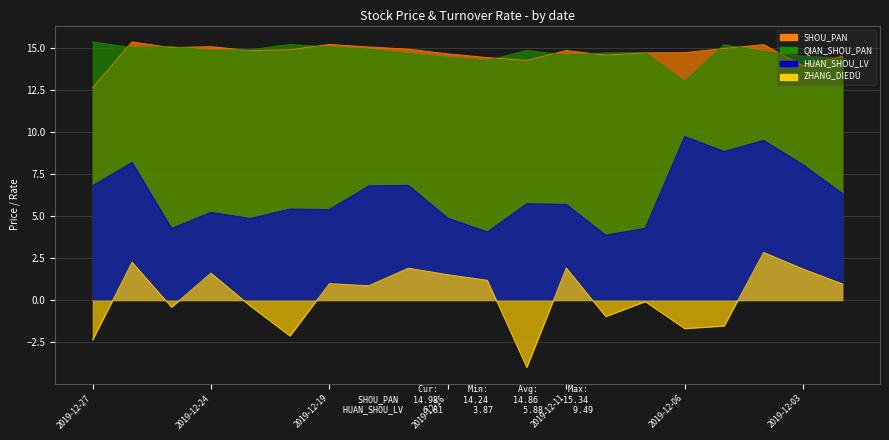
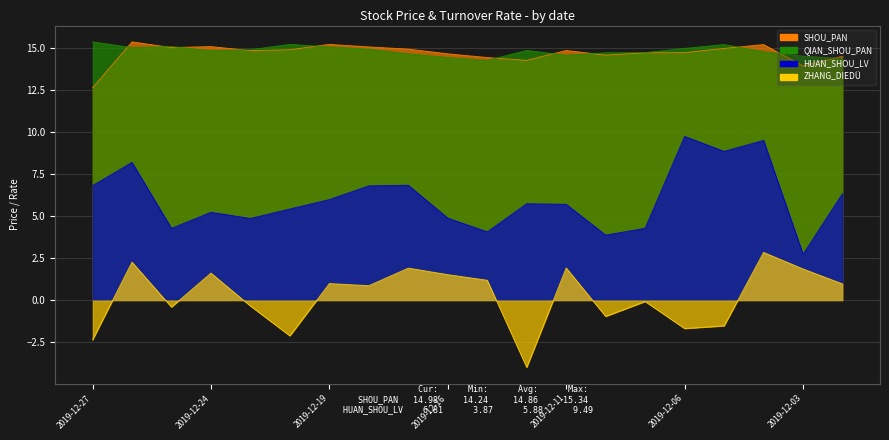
  {
    "SHOU_PAN": {
      "2019-12-27": 12.6,
      "2019-12-24": 15.1,
      "2019-12-16": 14.6,
      "2019-12-11": 14.8,
      "2019-12-06": 14.7
    },
    "QIAN_SHOU_PAN": {
      "2019-12-27": 15.3,
      "2019-12-24": 14.8,
      "2019-12-16": 14.4,
      "2019-12-11": 14.6,
-     "2019-12-06": 13.0
+     "2019-12-06": 15.0
    },
    "HUAN_SHOU_LV": {
      "2019-12-27": 6.8,
      "2019-12-24": 5.2,
-     "2019-12-19": 5.4,
+     "2019-12-19": 6.0,
      "2019-12-16": 4.9,
      "2019-12-11": 5.7,
      "2019-12-06": 9.7,
-     "2019-12-03": 8.1
+     "2019-12-03": 2.7
    }
  }
